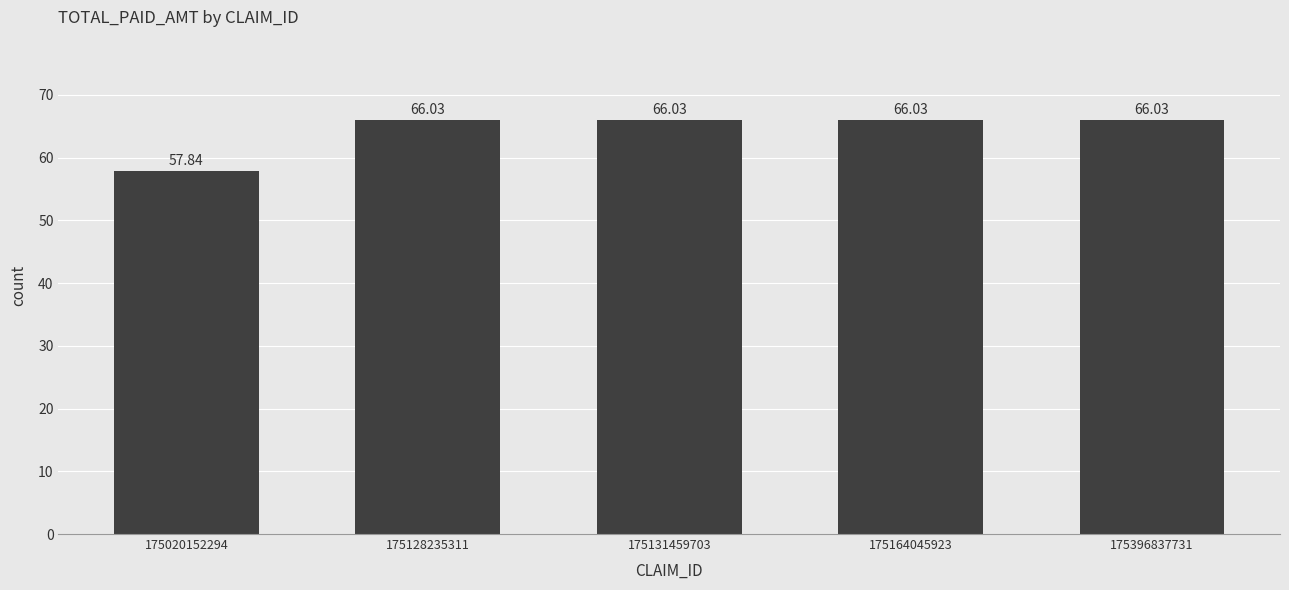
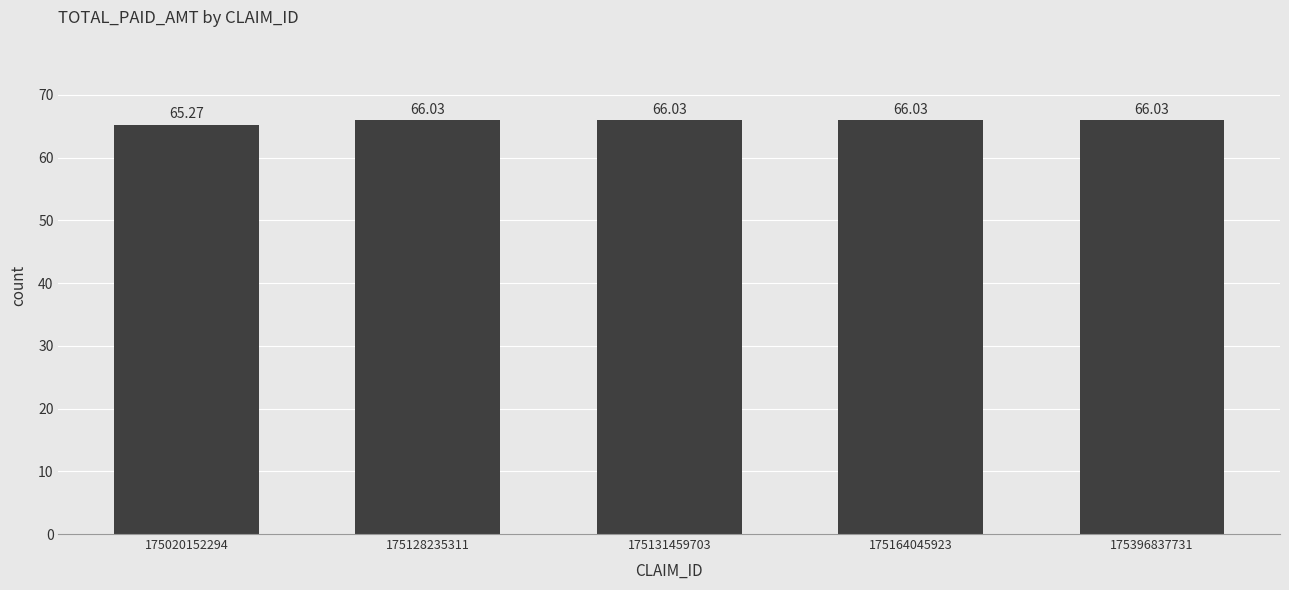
  {
-   "175020152294": 57.84,
+   "175020152294": 65.27,
    "175128235311": 66.03,
    "175131459703": 66.03,
    "175164045923": 66.03,
    "175396837731": 66.03
  }
